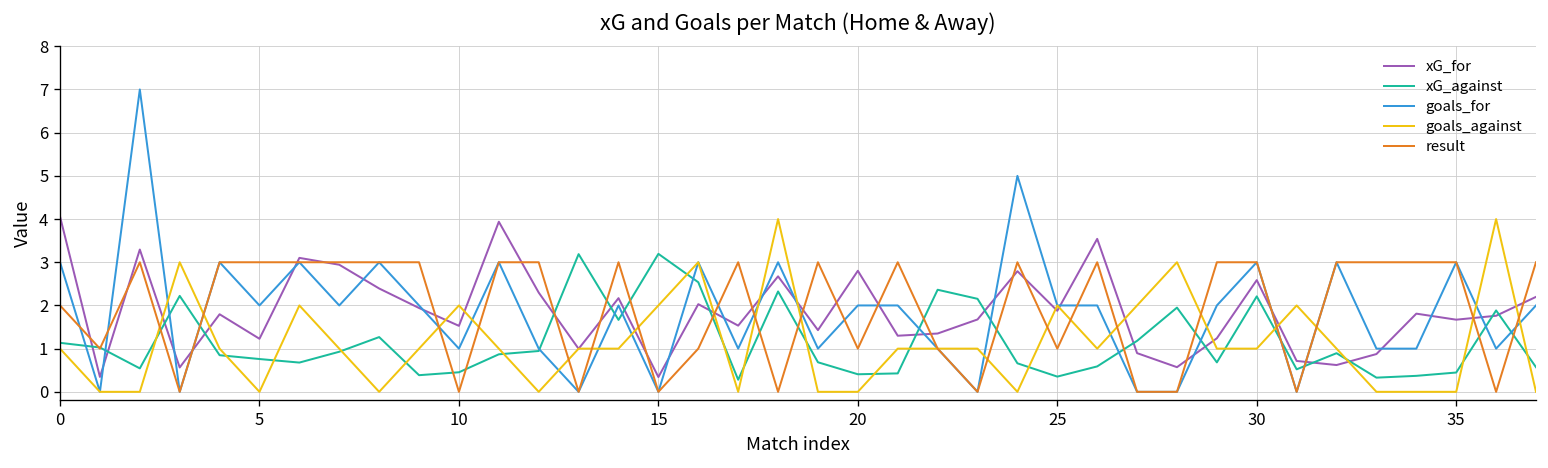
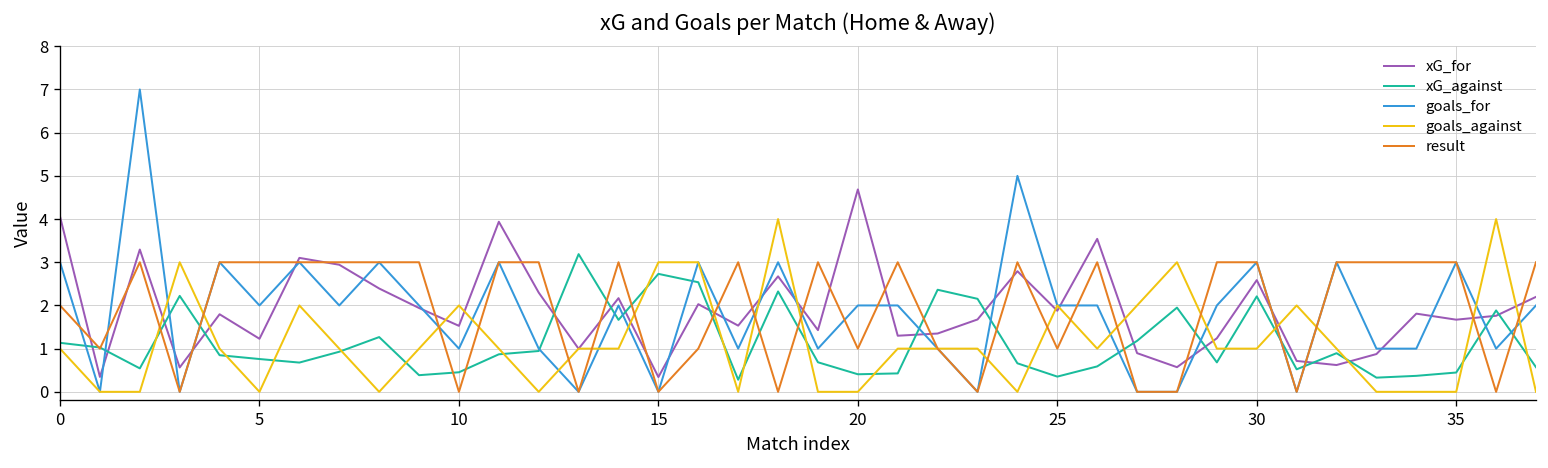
  {
    "xG_for": {
      "0": 4.1,
      "5": 1.2,
      "10": 1.5,
      "15": 0.3,
-     "20": 2.8,
+     "20": 4.7,
      "25": 1.9,
      "30": 2.6,
      "35": 1.7
    },
    "xG_against": {
      "0": 1.1,
      "5": 0.8,
      "10": 0.5,
-     "15": 3.2,
+     "15": 2.7,
      "20": 0.4,
      "25": 0.4,
      "30": 2.2,
      "35": 0.4
    },
    "goals_for": {
      "0": 3.0,
      "5": 2.0,
      "10": 1.0,
      "20": 2.0
    },
    "goals_against": {
      "0": 1,
      "5": 0,
      "10": 2,
-     "15": 2,
+     "15": 3,
      "20": 0,
      "30": 1,
      "35": 0
    },
    "result": {
      "0": 2.0,
      "5": 3.0,
      "10": 0.0,
      "20": 1.0,
      "25": 1.0
    }
  }
